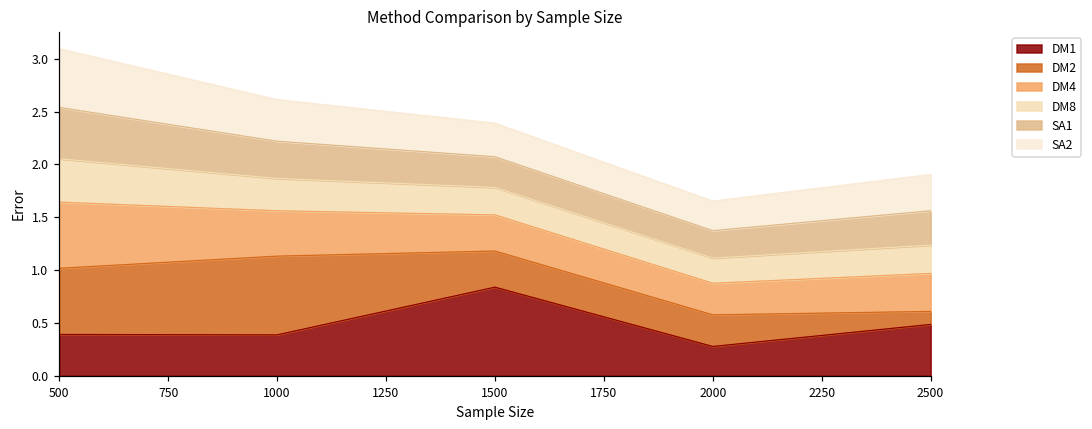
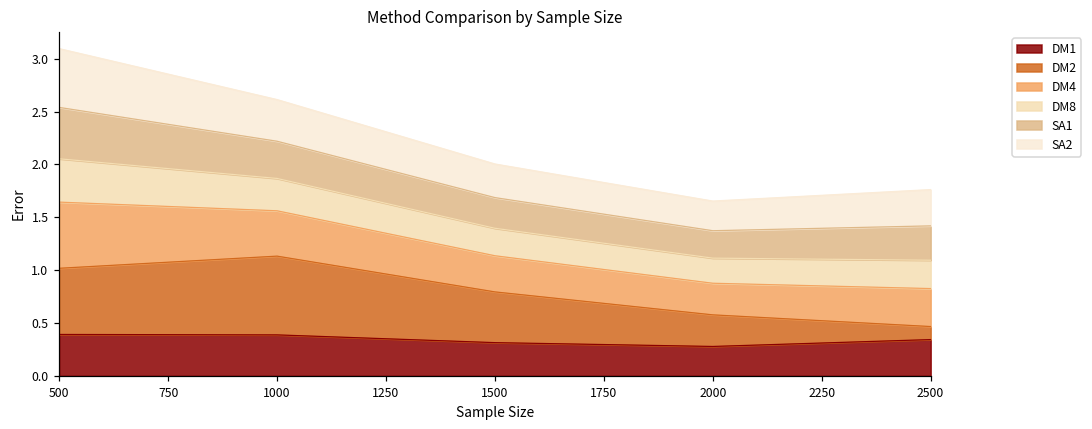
  {
    "DM1": {
      "500": 0.4,
      "1000": 0.4,
-     "1500": 0.8,
+     "1500": 0.3,
      "2000": 0.3,
-     "2500": 0.5
+     "2500": 0.3
    },
    "DM2": {
      "500": 0.6,
      "1000": 0.7,
-     "1500": 0.3,
+     "1500": 0.5,
      "2000": 0.3,
      "2500": 0.1
    }
  }
